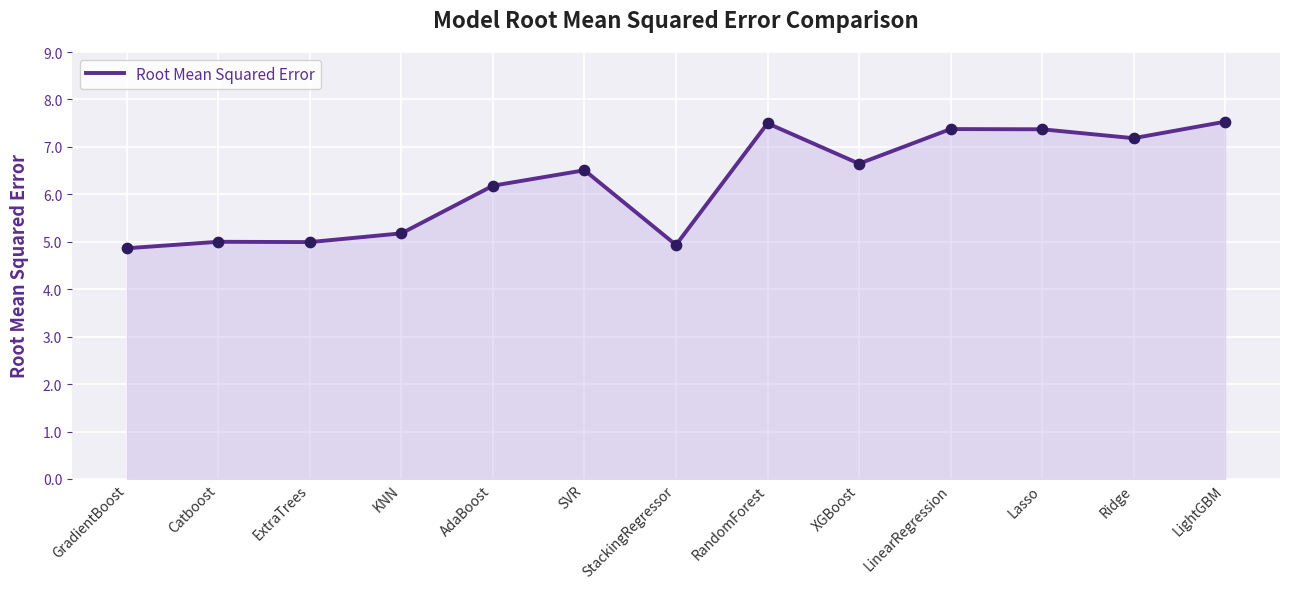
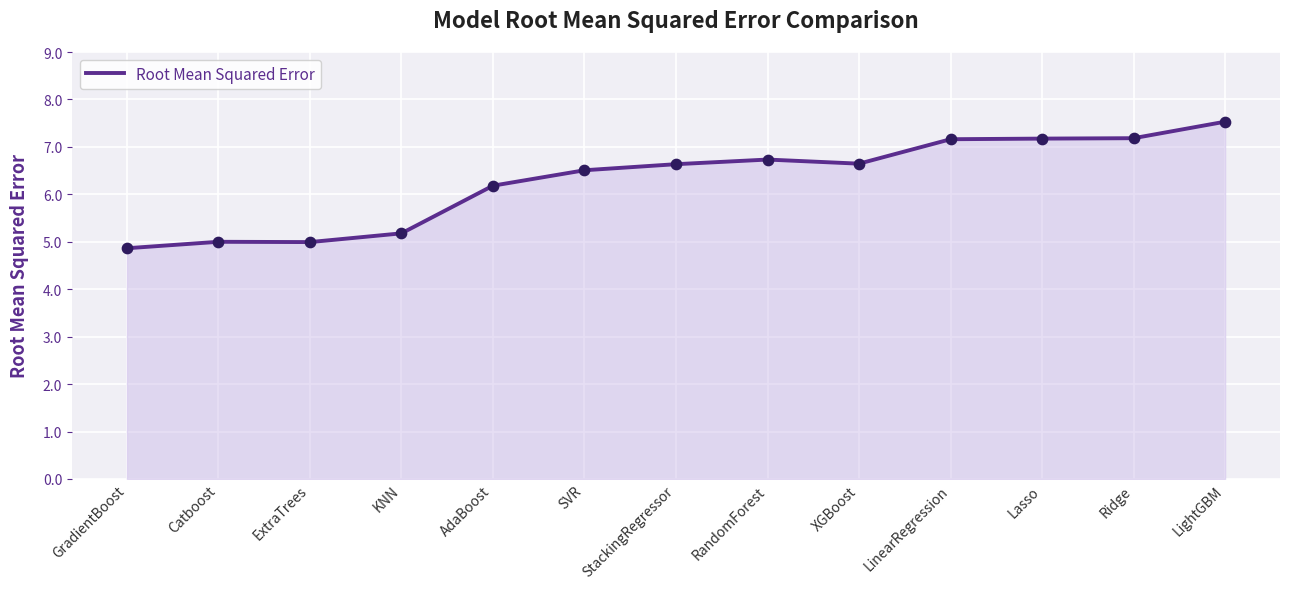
  {
    "GradientBoost": 4.9,
    "Catboost": 5.0,
    "ExtraTrees": 5.0,
    "KNN": 5.2,
    "AdaBoost": 6.2,
    "SVR": 6.5,
-   "StackingRegressor": 4.9,
-   "RandomForest": 7.5,
+   "StackingRegressor": 6.6,
+   "RandomForest": 6.7,
    "XGBoost": 6.6,
-   "LinearRegression": 7.4,
-   "Lasso": 7.4,
+   "LinearRegression": 7.2,
+   "Lasso": 7.2,
    "Ridge": 7.2,
    "LightGBM": 7.5
  }
